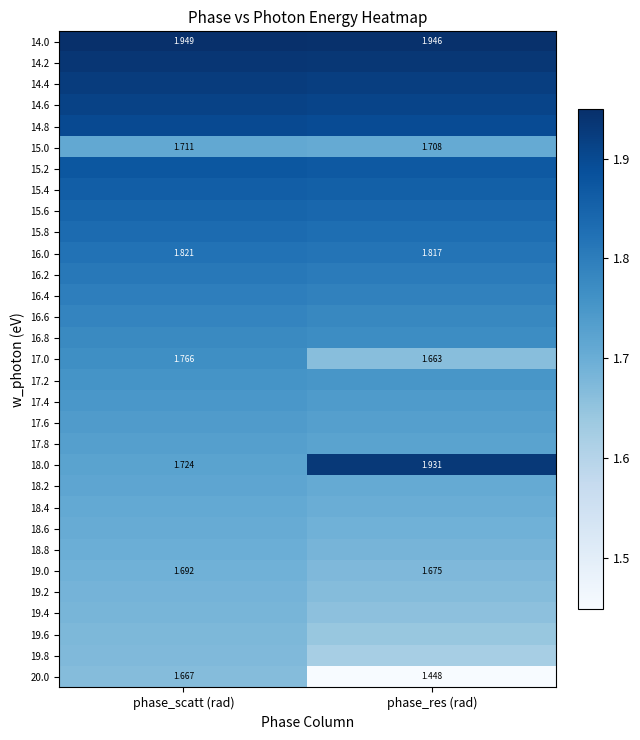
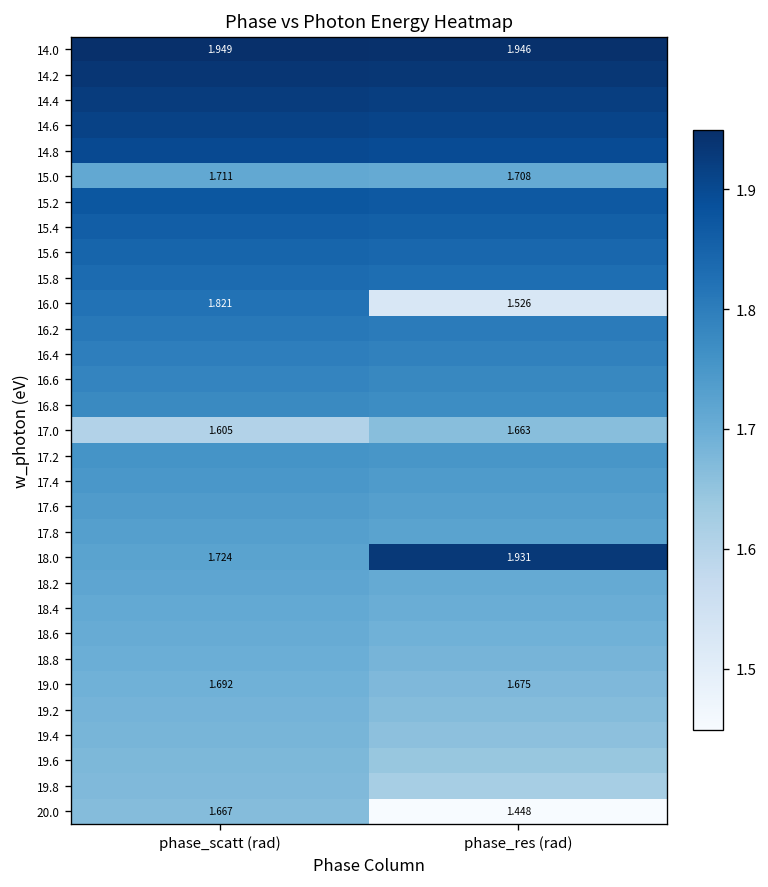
  {
    "14.0": {
      "phase_scatt (rad)": 1.949,
      "phase_res (rad)": 1.946
    },
    "15.0": {
      "phase_scatt (rad)": 1.711,
      "phase_res (rad)": 1.708
    },
    "16.0": {
      "phase_scatt (rad)": 1.821,
-     "phase_res (rad)": 1.817
+     "phase_res (rad)": 1.526
    },
    "17.0": {
-     "phase_scatt (rad)": 1.766,
+     "phase_scatt (rad)": 1.605,
      "phase_res (rad)": 1.663
    },
    "18.0": {
      "phase_scatt (rad)": 1.724,
      "phase_res (rad)": 1.931
    },
    "19.0": {
      "phase_scatt (rad)": 1.692,
      "phase_res (rad)": 1.675
    },
    "20.0": {
      "phase_scatt (rad)": 1.667,
      "phase_res (rad)": 1.448
    }
  }
